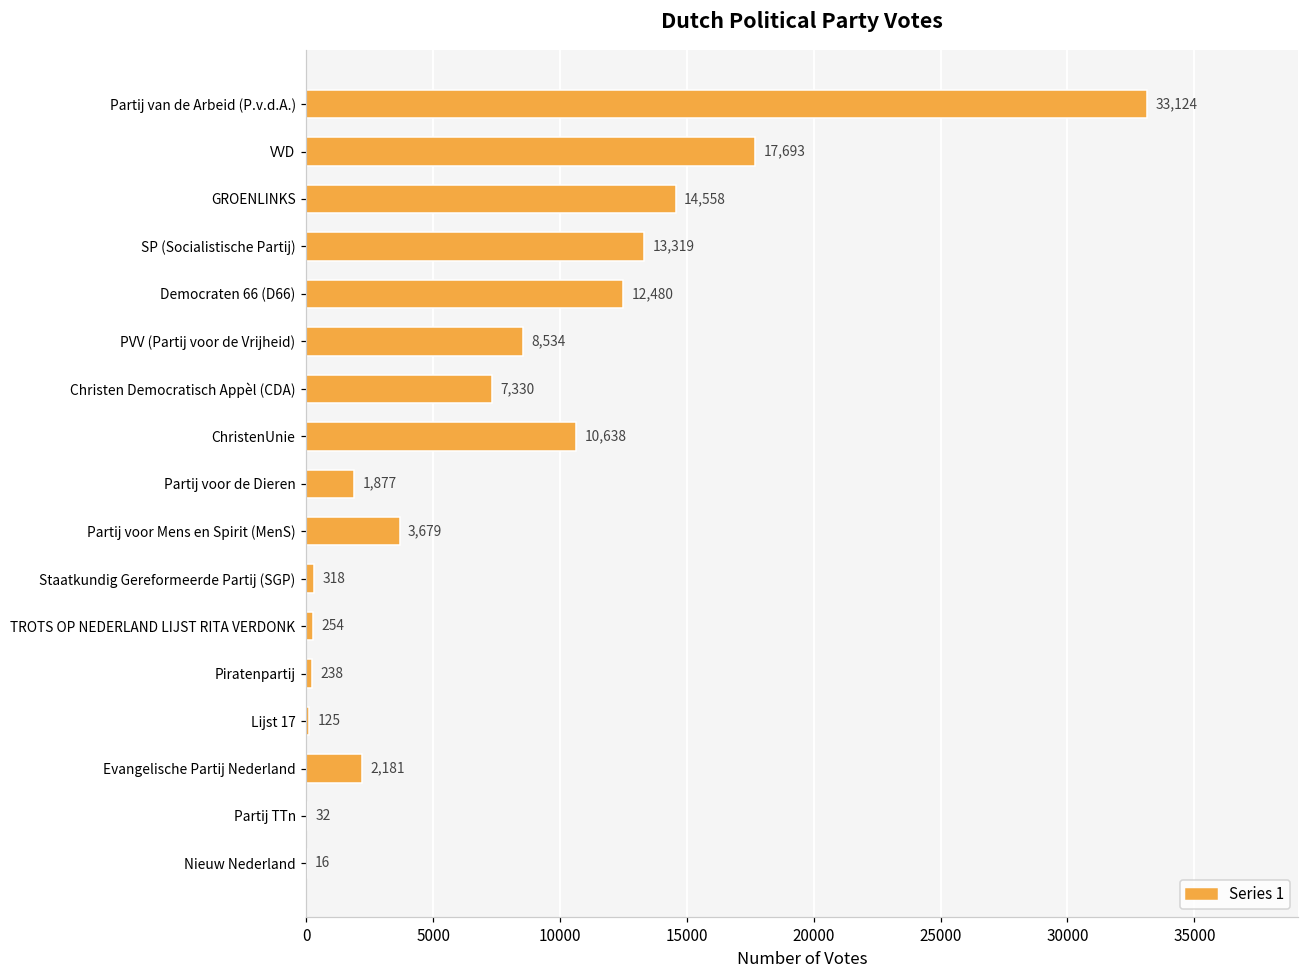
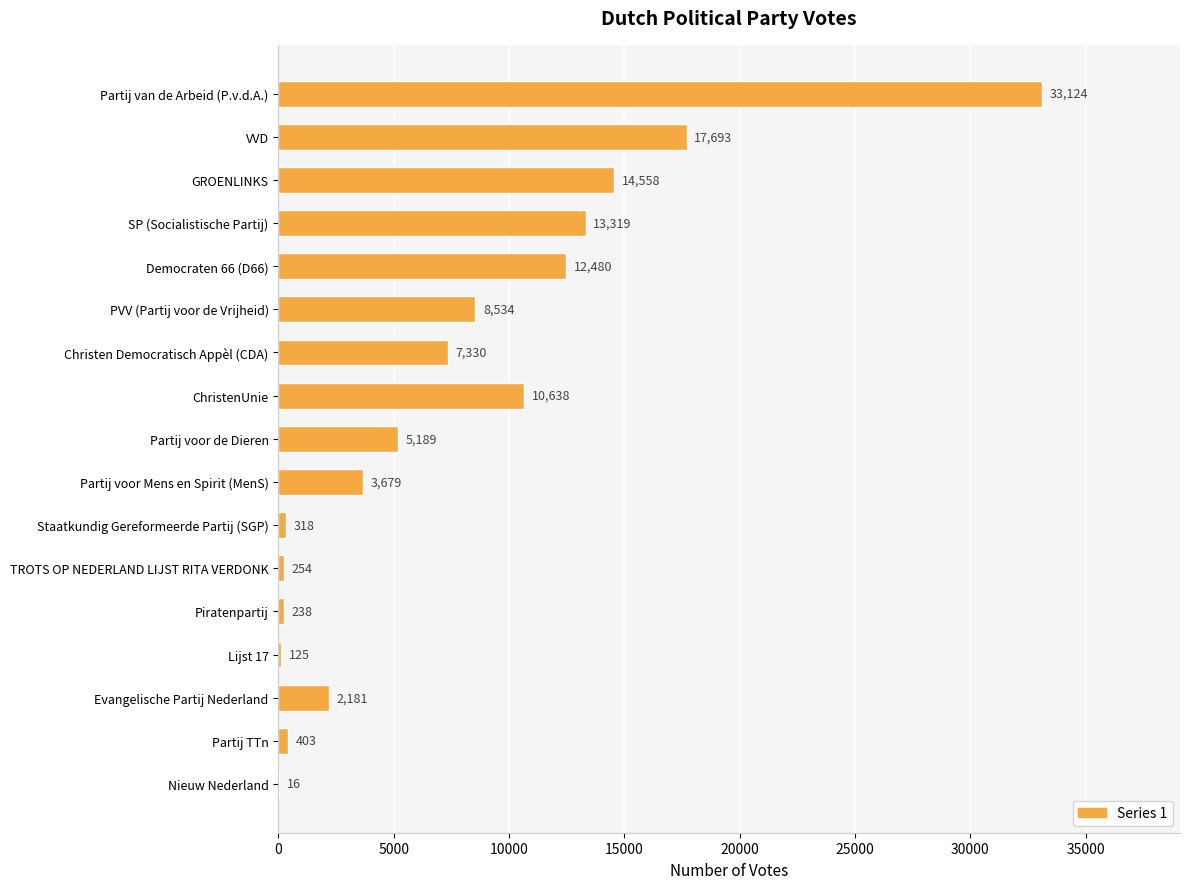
  {
    "Partij van de Arbeid (P.v.d.A.)": "33,124",
    "VVD": "17,693",
    "GROENLINKS": "14,558",
    "SP (Socialistische Partij)": "13,319",
    "Democraten 66 (D66)": "12,480",
    "PVV (Partij voor de Vrijheid)": "8,534",
    "Christen Democratisch Appèl (CDA)": "7,330",
    "ChristenUnie": "10,638",
-   "Partij voor de Dieren": "1,877",
+   "Partij voor de Dieren": "5,189",
    "Partij voor Mens en Spirit (MenS)": "3,679",
    "Staatkundig Gereformeerde Partij (SGP)": "318",
    "TROTS OP NEDERLAND LIJST RITA VERDONK": "254",
    "Piratenpartij": "238",
    "Lijst 17": "125",
    "Evangelische Partij Nederland": "2,181",
-   "Partij TTn": "32",
+   "Partij TTn": "403",
    "Nieuw Nederland": "16"
  }
